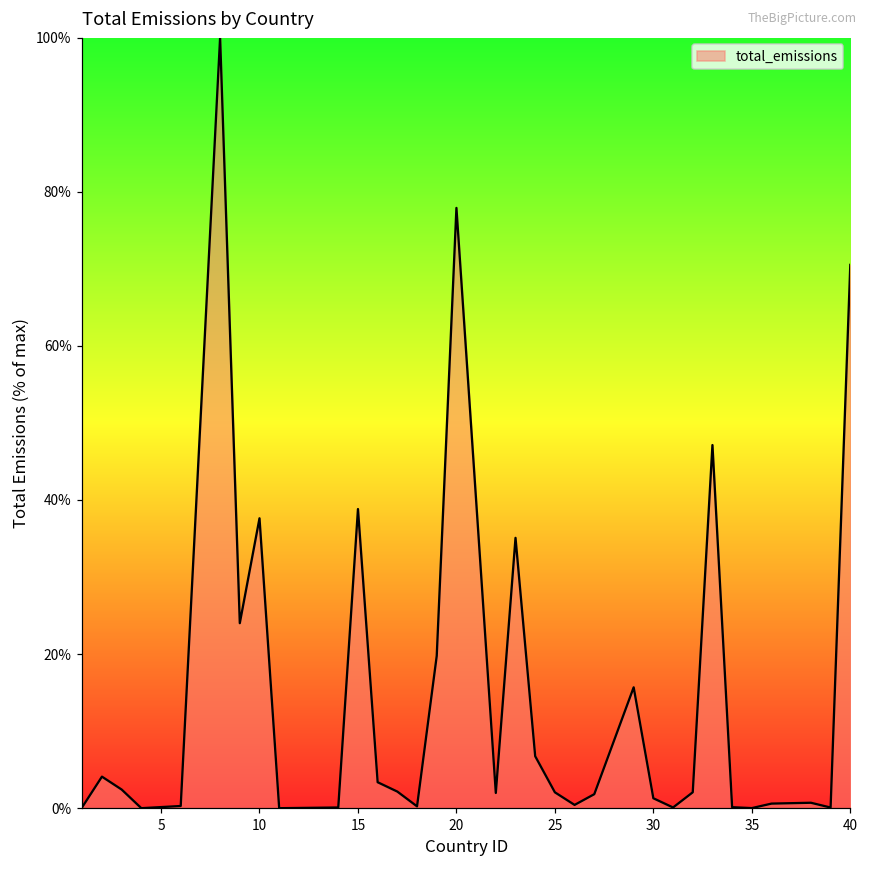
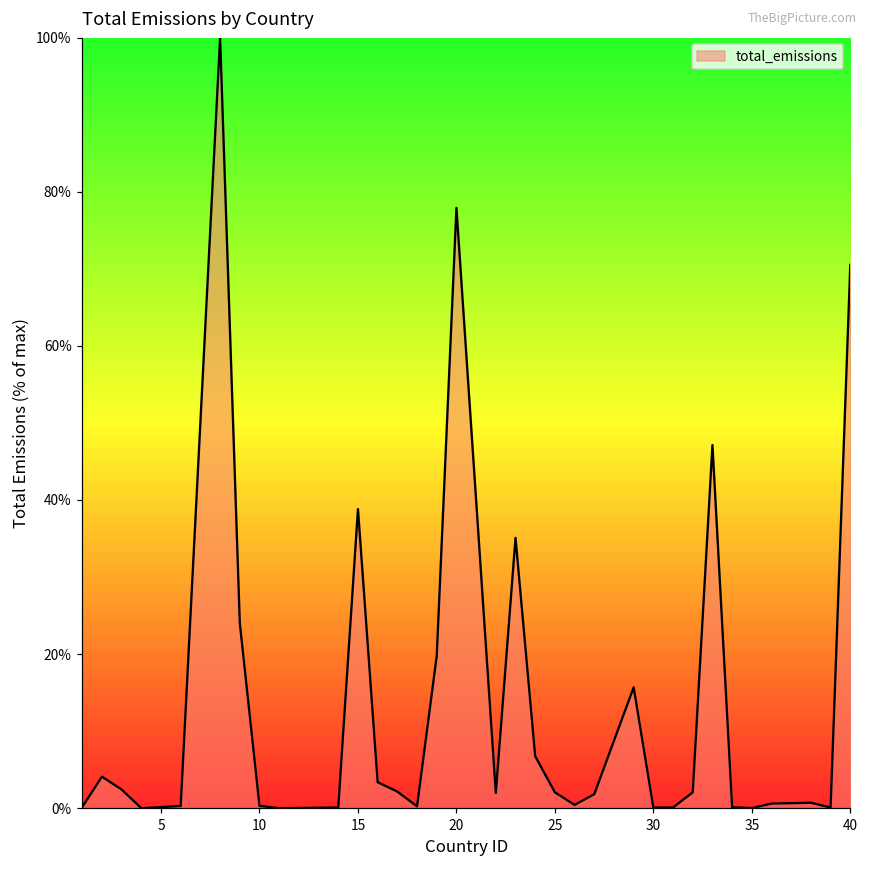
  {
-   "10": "38%",
+   "10": "0%",
    "15": "39%",
    "20": "78%",
    "25": "2%",
-   "30": "1%",
+   "30": "0%",
    "35": "0%",
    "40": "71%"
  }
